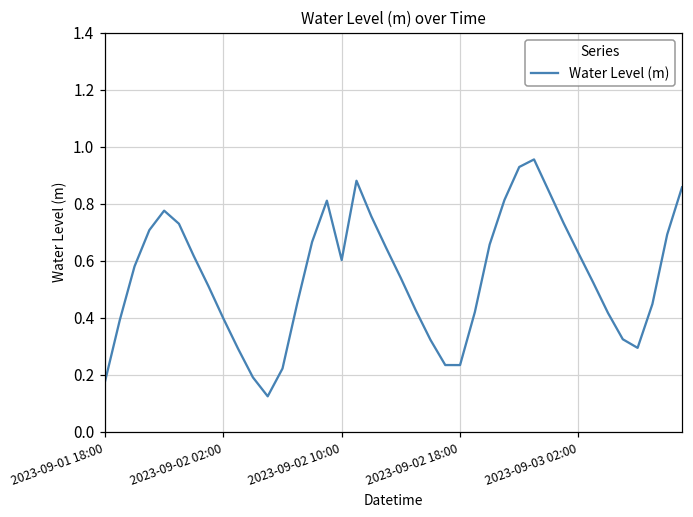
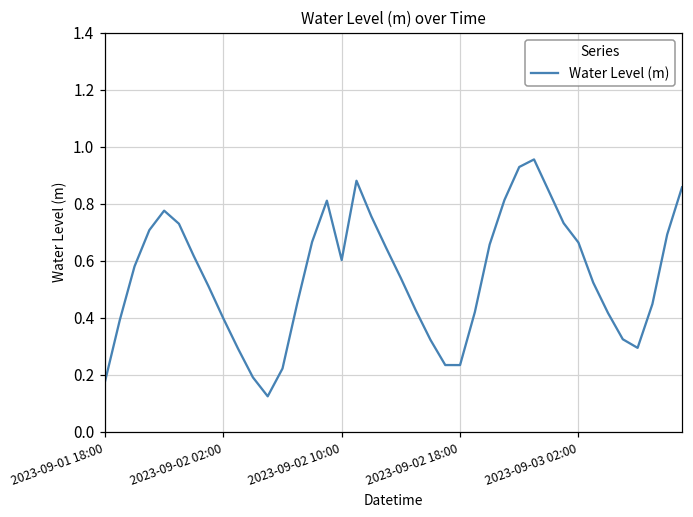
  {
    "2023-09-01 18:00": 0.17,
    "2023-09-02 02:00": 0.40,
    "2023-09-02 10:00": 0.60,
    "2023-09-02 18:00": 0.23,
-   "2023-09-03 02:00": 0.63
+   "2023-09-03 02:00": 0.66
  }
